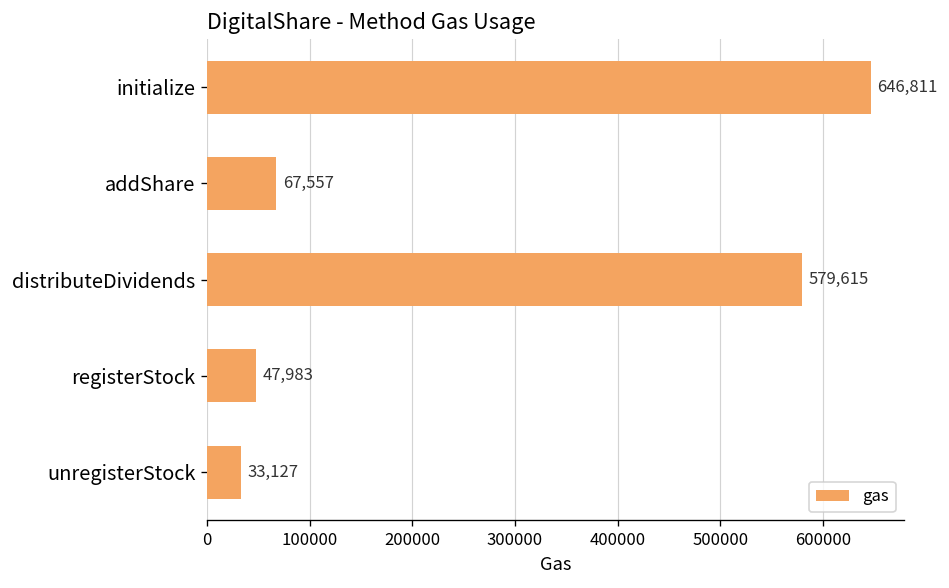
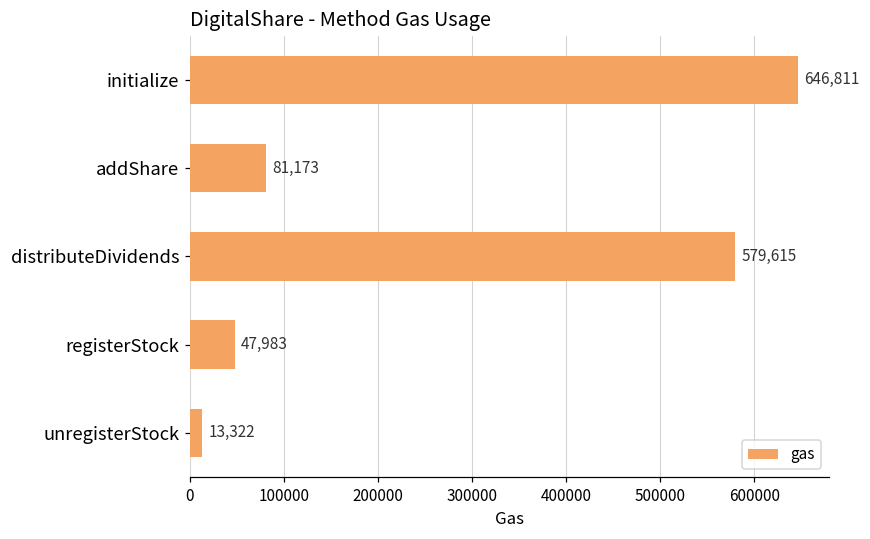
  {
    "initialize": "646,811",
-   "addShare": "67,557",
+   "addShare": "81,173",
    "distributeDividends": "579,615",
    "registerStock": "47,983",
-   "unregisterStock": "33,127"
+   "unregisterStock": "13,322"
  }
